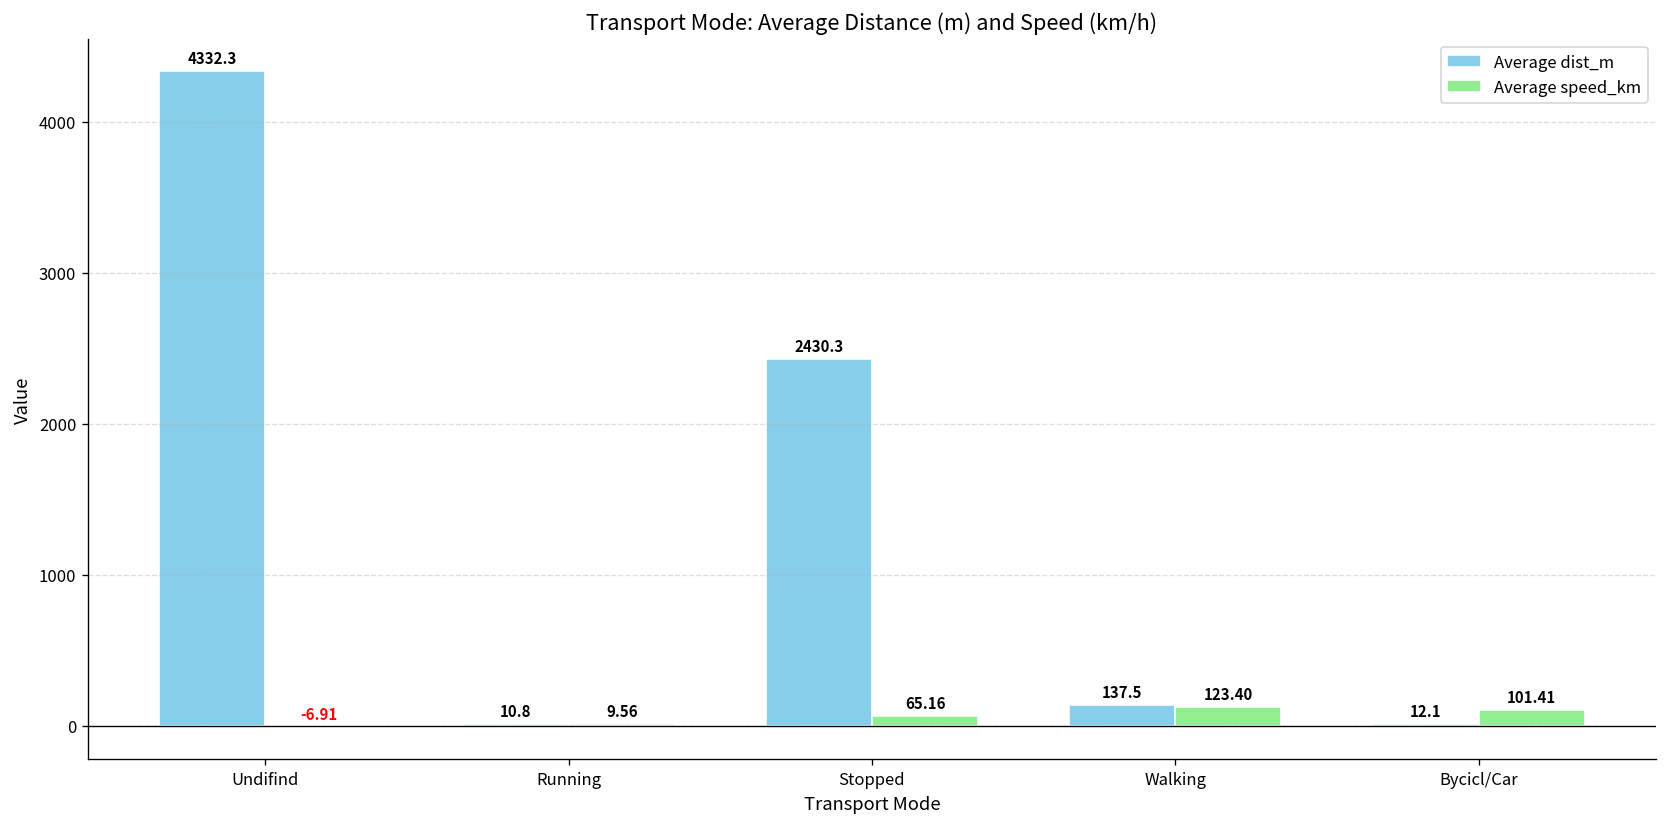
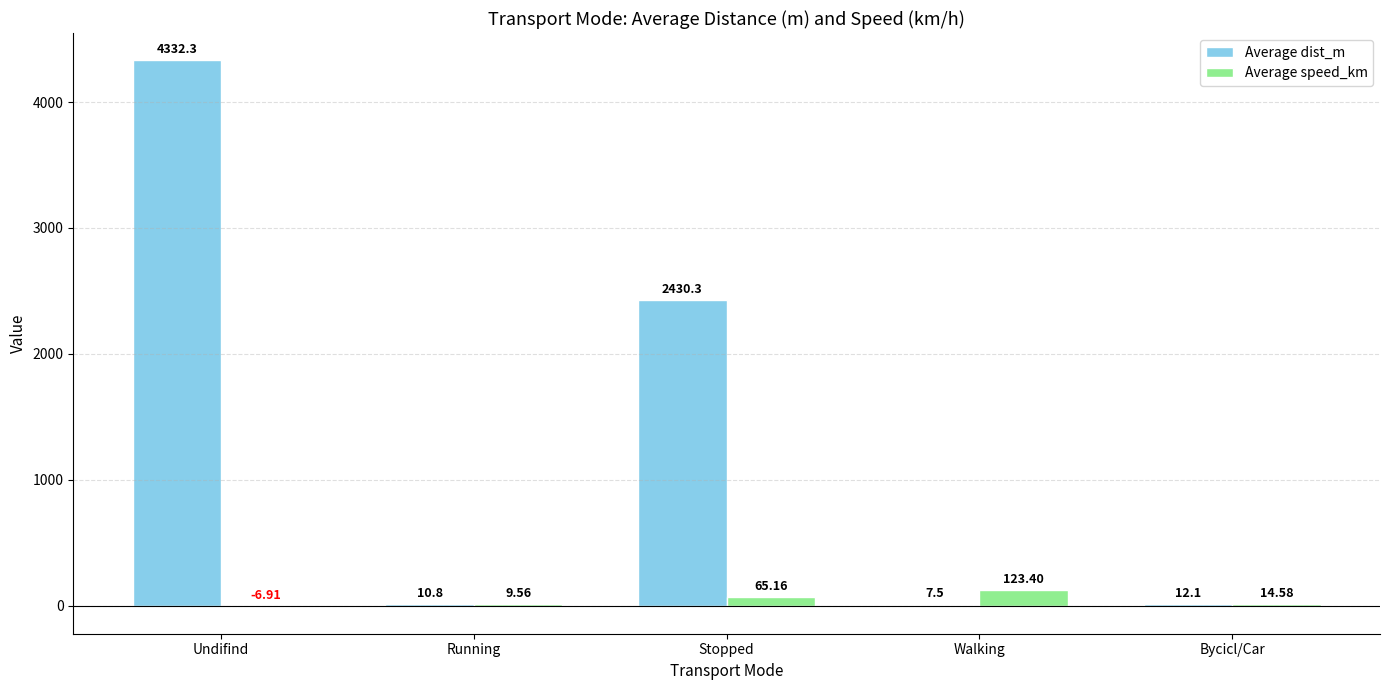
  {
    "Average dist_m": {
      "Undifind": 4332.3,
      "Running": 10.8,
      "Stopped": 2430.3,
-     "Walking": 137.5,
+     "Walking": 7.5,
      "Bycicl/Car": 12.1
    },
    "Average speed_km": {
      "Undifind": -6.91,
      "Running": 9.56,
      "Stopped": 65.16,
      "Walking": 123.40,
-     "Bycicl/Car": 101.41
+     "Bycicl/Car": 14.58
    }
  }
